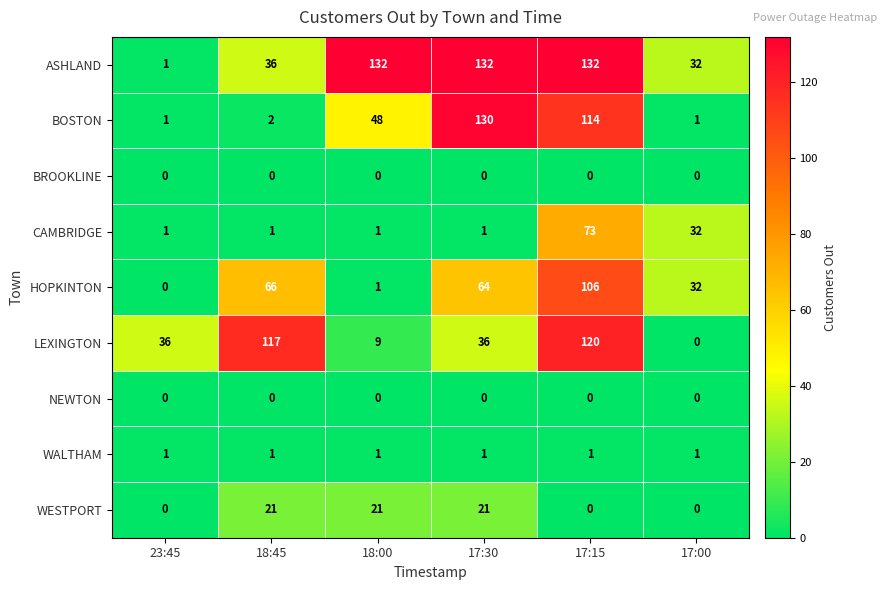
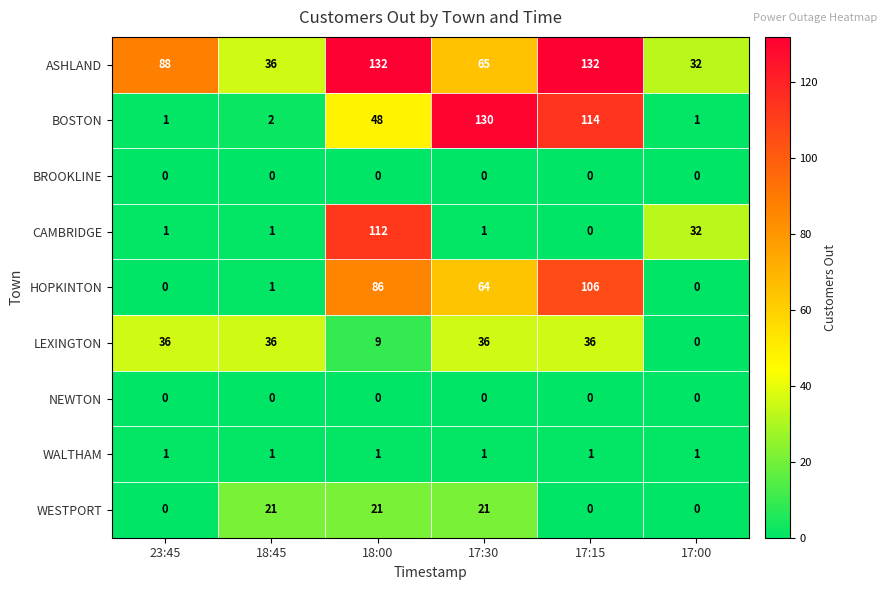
  {
    "ASHLAND": {
-     "23:45": 1,
+     "23:45": 88,
      "18:45": 36,
      "18:00": 132,
-     "17:30": 132,
+     "17:30": 65,
      "17:15": 132,
      "17:00": 32
    },
    "BOSTON": {
      "23:45": 1,
      "18:45": 2,
      "18:00": 48,
      "17:30": 130,
      "17:15": 114,
      "17:00": 1
    },
    "BROOKLINE": {
      "23:45": 0,
      "18:45": 0,
      "18:00": 0,
      "17:30": 0,
      "17:15": 0,
      "17:00": 0
    },
    "CAMBRIDGE": {
      "23:45": 1,
      "18:45": 1,
-     "18:00": 1,
+     "18:00": 112,
      "17:30": 1,
-     "17:15": 73,
+     "17:15": 0,
      "17:00": 32
    },
    "HOPKINTON": {
      "23:45": 0,
-     "18:45": 66,
-     "18:00": 1,
+     "18:45": 1,
+     "18:00": 86,
      "17:30": 64,
      "17:15": 106,
-     "17:00": 32
+     "17:00": 0
    },
    "LEXINGTON": {
      "23:45": 36,
-     "18:45": 117,
+     "18:45": 36,
      "18:00": 9,
      "17:30": 36,
-     "17:15": 120,
+     "17:15": 36,
      "17:00": 0
    },
    "NEWTON": {
      "23:45": 0,
      "18:45": 0,
      "18:00": 0,
      "17:30": 0,
      "17:15": 0,
      "17:00": 0
    },
    "WALTHAM": {
      "23:45": 1,
      "18:45": 1,
      "18:00": 1,
      "17:30": 1,
      "17:15": 1,
      "17:00": 1
    },
    "WESTPORT": {
      "23:45": 0,
      "18:45": 21,
      "18:00": 21,
      "17:30": 21,
      "17:15": 0,
      "17:00": 0
    }
  }
